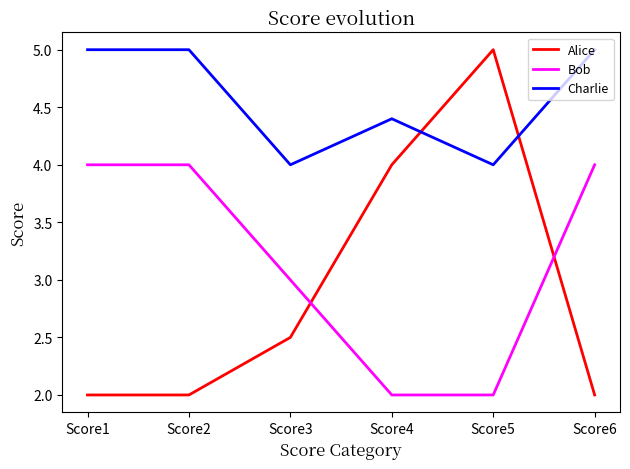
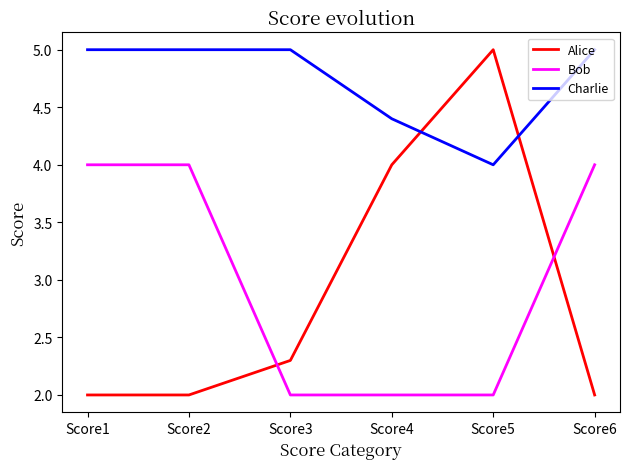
  {
    "Alice": {
      "Score1": 2.0,
      "Score2": 2.0,
-     "Score3": 2.5,
+     "Score3": 2.3,
      "Score4": 4.0,
      "Score5": 5.0,
      "Score6": 2.0
    },
    "Bob": {
      "Score1": 4,
      "Score2": 4,
-     "Score3": 3,
+     "Score3": 2,
      "Score4": 2,
      "Score5": 2,
      "Score6": 4
    },
    "Charlie": {
      "Score1": 5,
      "Score2": 5,
-     "Score3": 4,
+     "Score3": 5,
      "Score4": 4.40,
      "Score5": 4
    }
  }
